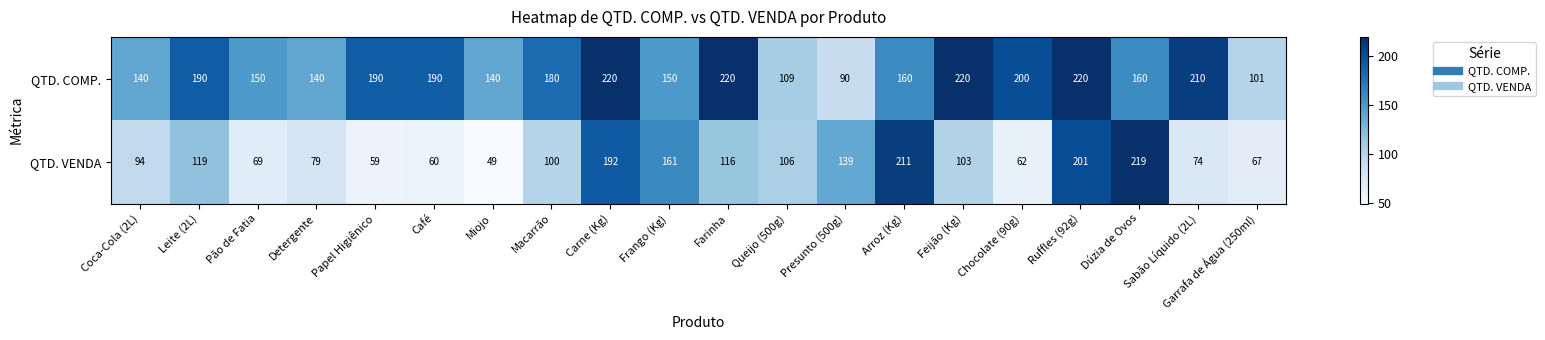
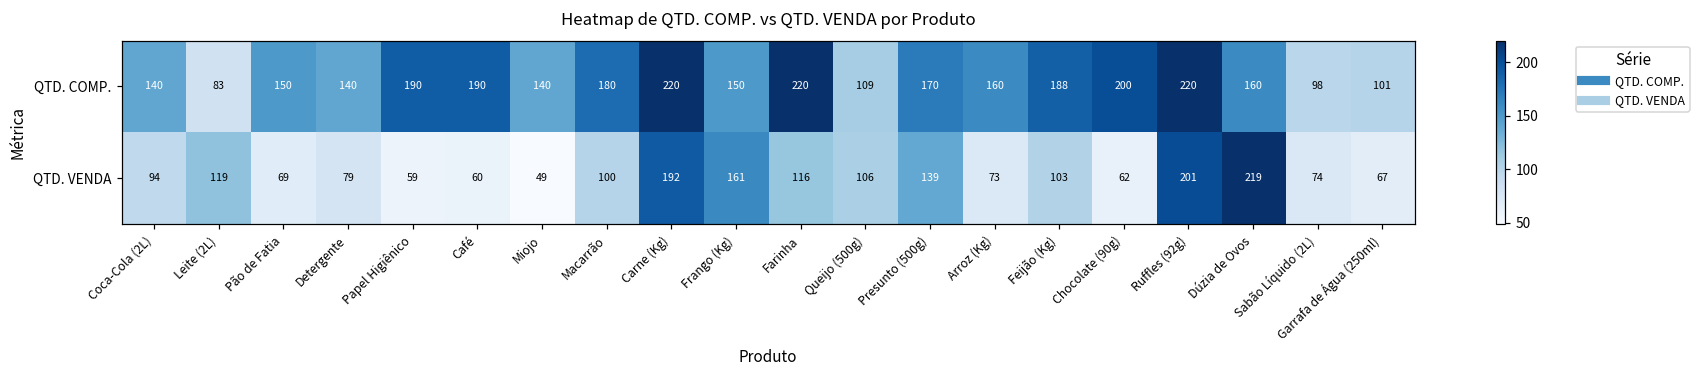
  {
    "QTD. COMP.": {
      "Coca-Cola (2L)": 140,
-     "Leite (2L)": 190,
+     "Leite (2L)": 83,
      "Pão de Fatia": 150,
      "Detergente": 140,
      "Papel Higiênico": 190,
      "Café": 190,
      "Miojo": 140,
      "Macarrão": 180,
      "Carne (Kg)": 220,
      "Frango (Kg)": 150,
      "Farinha": 220,
      "Queijo (500g)": 109,
-     "Presunto (500g)": 90,
+     "Presunto (500g)": 170,
      "Arroz (Kg)": 160,
-     "Feijão (Kg)": 220,
+     "Feijão (Kg)": 188,
      "Chocolate (90g)": 200,
      "Ruffles (92g)": 220,
      "Dúzia de Ovos": 160,
-     "Sabão Líquido (2L)": 210,
+     "Sabão Líquido (2L)": 98,
      "Garrafa de Água (250ml)": 101
    },
    "QTD. VENDA": {
      "Coca-Cola (2L)": 94,
      "Leite (2L)": 119,
      "Pão de Fatia": 69,
      "Detergente": 79,
      "Papel Higiênico": 59,
      "Café": 60,
      "Miojo": 49,
      "Macarrão": 100,
      "Carne (Kg)": 192,
      "Frango (Kg)": 161,
      "Farinha": 116,
      "Queijo (500g)": 106,
      "Presunto (500g)": 139,
-     "Arroz (Kg)": 211,
+     "Arroz (Kg)": 73,
      "Feijão (Kg)": 103,
      "Chocolate (90g)": 62,
      "Ruffles (92g)": 201,
      "Dúzia de Ovos": 219,
      "Sabão Líquido (2L)": 74,
      "Garrafa de Água (250ml)": 67
    }
  }
